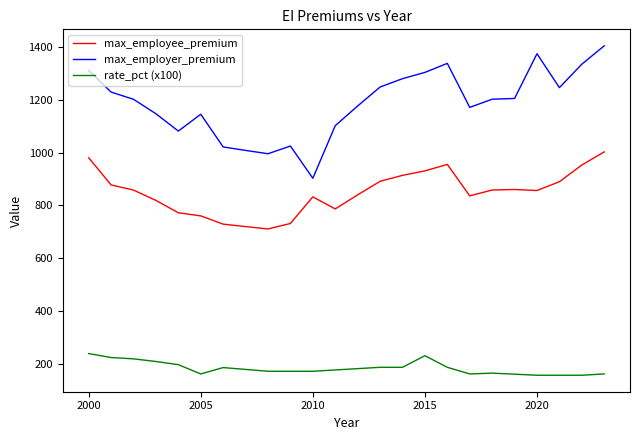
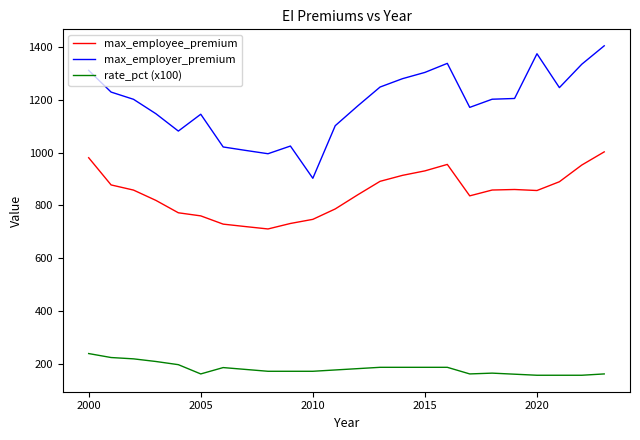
  {
    "max_employee_premium": {
      "2000": 980,
      "2005": 760,
-     "2010": 830,
+     "2010": 750,
      "2015": 930,
      "2020": 860
    },
    "max_employer_premium": {
      "2005": 1140,
      "2010": 900,
      "2015": 1300,
      "2020": 1370
    },
    "rate_pct (x100)": {
      "2000": 240,
      "2005": 160,
      "2010": 170,
-     "2015": 230,
+     "2015": 190,
      "2020": 160
    }
  }
